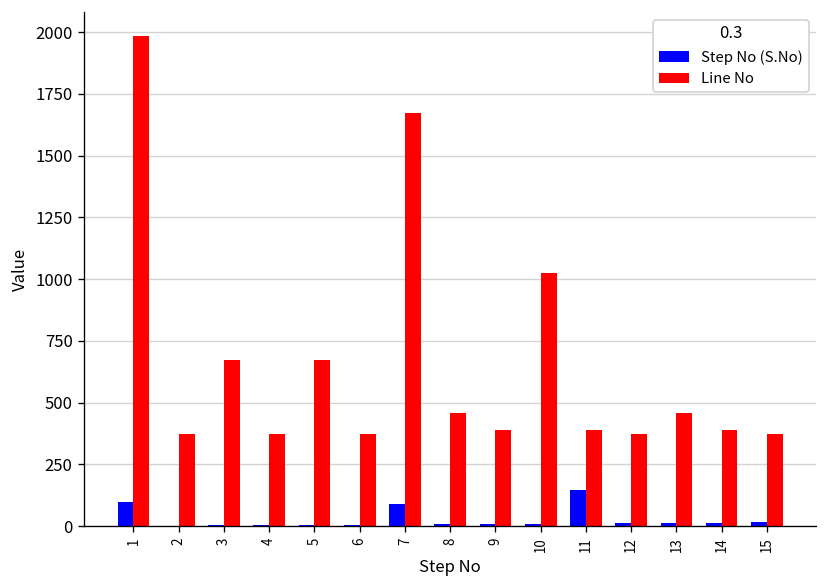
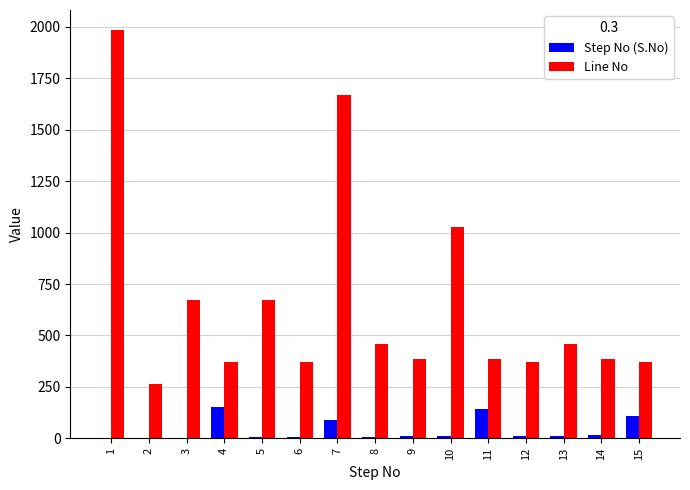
  {
    "Step No (S.No)": {
-     "1": 100,
-     "4": 0,
+     "1": 0,
+     "4": 150,
      "7": 90,
      "11": 150,
      "13": 10,
      "14": 10,
-     "15": 20
+     "15": 110
    },
    "Line No": {
      "1": 1980,
-     "2": 370,
+     "2": 260,
      "3": 670,
      "4": 370,
      "5": 670,
      "6": 370,
      "7": 1670,
      "8": 460,
      "9": 390,
      "10": 1030,
      "11": 390,
      "12": 370,
      "13": 460,
      "14": 390,
      "15": 370
    }
  }
